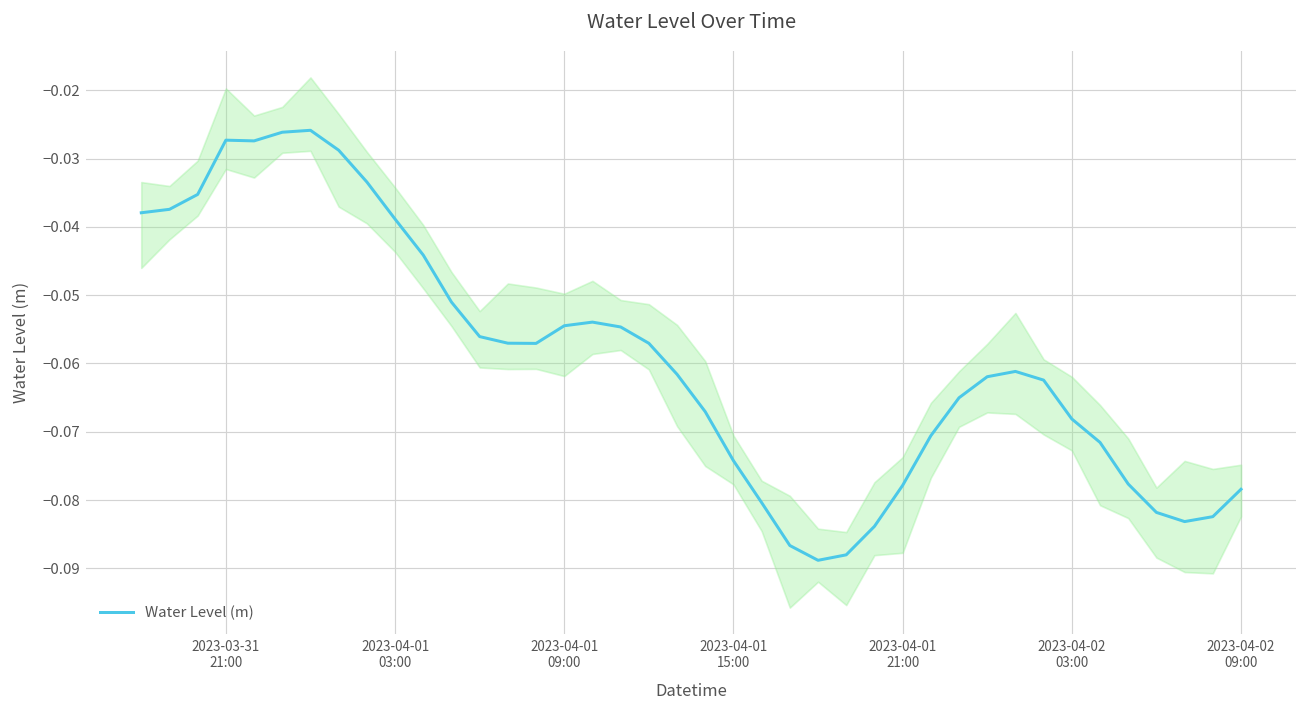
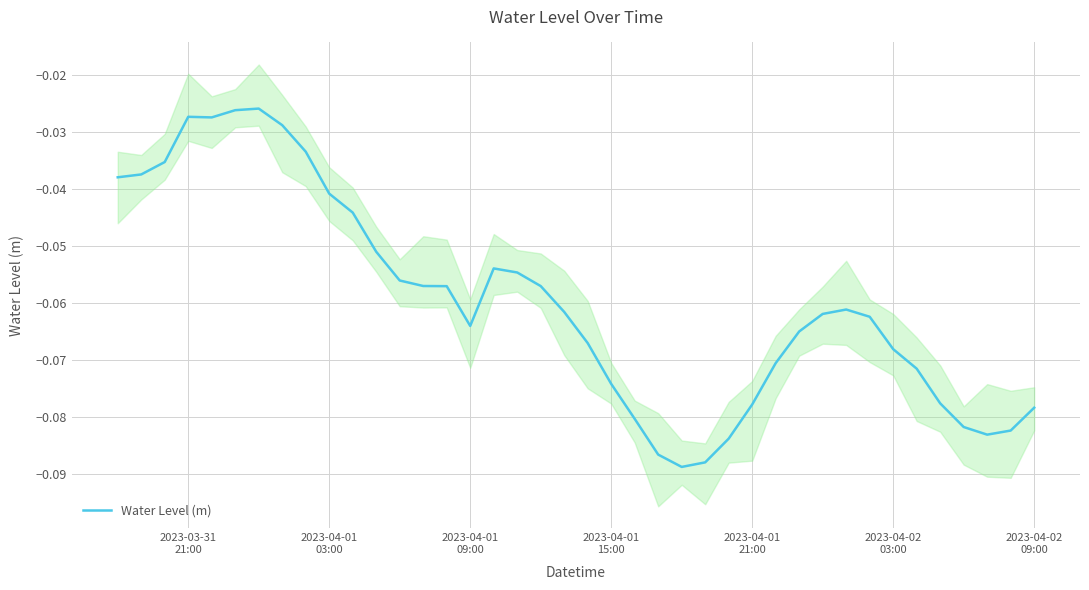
  {
    "Water Level (m)": {
      "2023-03-31 21:00": -0.027,
-     "2023-04-01 03:00": -0.039,
-     "2023-04-01 09:00": -0.054,
+     "2023-04-01 03:00": -0.041,
+     "2023-04-01 09:00": -0.064,
      "2023-04-01 15:00": -0.074,
      "2023-04-01 21:00": -0.078,
      "2023-04-02 03:00": -0.068,
      "2023-04-02 09:00": -0.078
    }
  }
